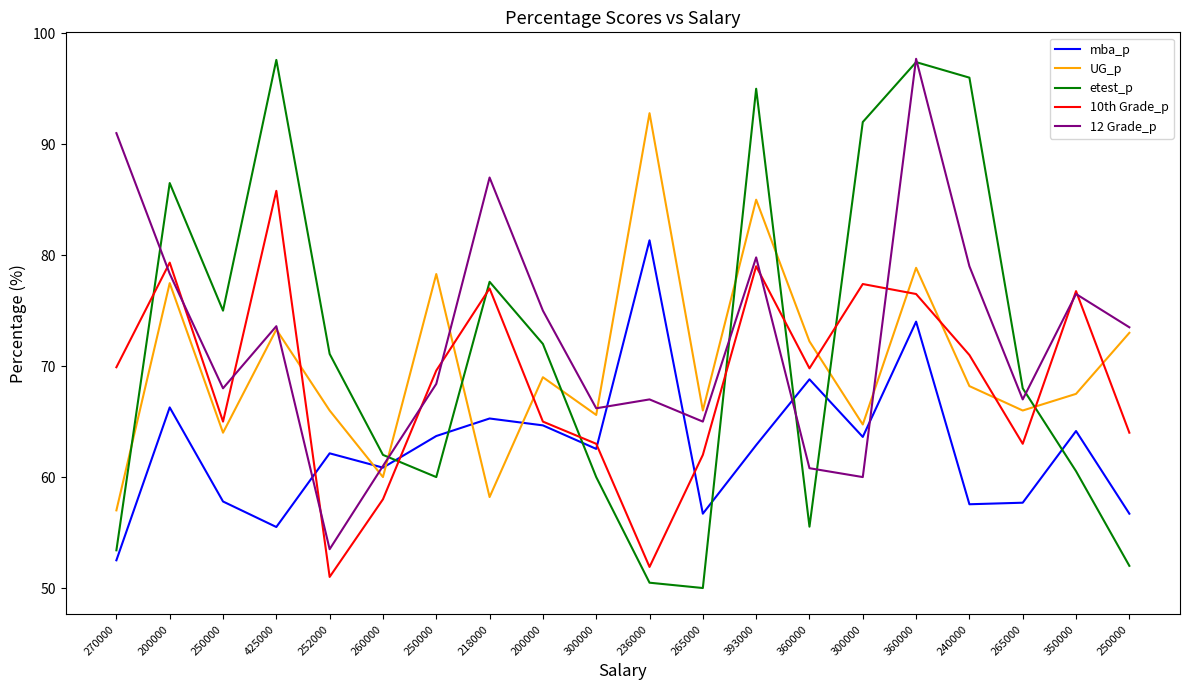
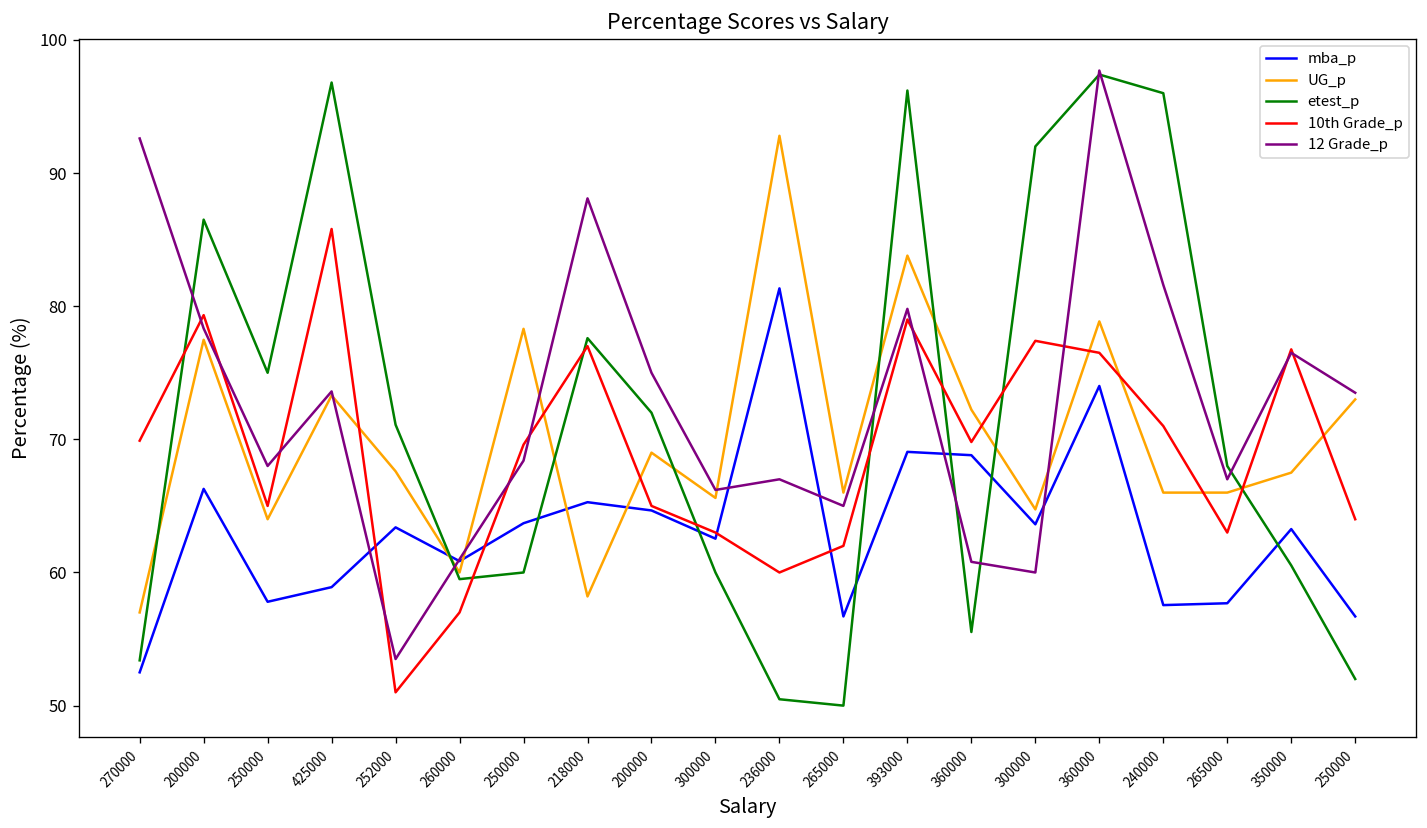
  {
    "mba_p": {
      "270000": 52.5,
-     "425000": 55.5,
-     "252000": 62.1,
+     "425000": 58.9,
+     "252000": 63.4,
      "218000": 65.3,
      "236000": 81.3,
-     "393000": 62.9,
+     "393000": 69.1,
      "240000": 57.6,
-     "350000": 64.2
+     "350000": 63.3
    },
    "UG_p": {
      "270000": 57.0,
      "425000": 73.3,
-     "252000": 66.0,
+     "252000": 67.6,
      "260000": 60.0,
      "218000": 58.2,
      "236000": 92.8,
-     "393000": 85.0,
-     "240000": 68.2,
+     "393000": 83.8,
+     "240000": 66.0,
      "350000": 67.5
    },
    "etest_p": {
      "270000": 53.4,
-     "425000": 97.6,
+     "425000": 96.8,
      "252000": 71.1,
-     "260000": 62.0,
+     "260000": 59.5,
      "218000": 77.6,
      "236000": 50.5,
-     "393000": 95.0,
+     "393000": 96.2,
      "240000": 96.0,
      "350000": 60.5
    },
    "10th Grade_p": {
      "270000": 69.9,
      "425000": 85.8,
      "252000": 51.0,
-     "260000": 58,
+     "260000": 57,
      "218000": 77.0,
-     "236000": 51.9,
+     "236000": 60.0,
      "393000": 79.0,
      "240000": 71.0,
      "350000": 76.8
    },
    "12 Grade_p": {
-     "270000": 91.0,
+     "270000": 92.6,
      "425000": 73.6,
      "252000": 53.5,
-     "218000": 87.0,
+     "218000": 88.1,
      "236000": 67.0,
      "393000": 79.8,
-     "240000": 79.0,
+     "240000": 81.6,
      "350000": 76.5
    }
  }
